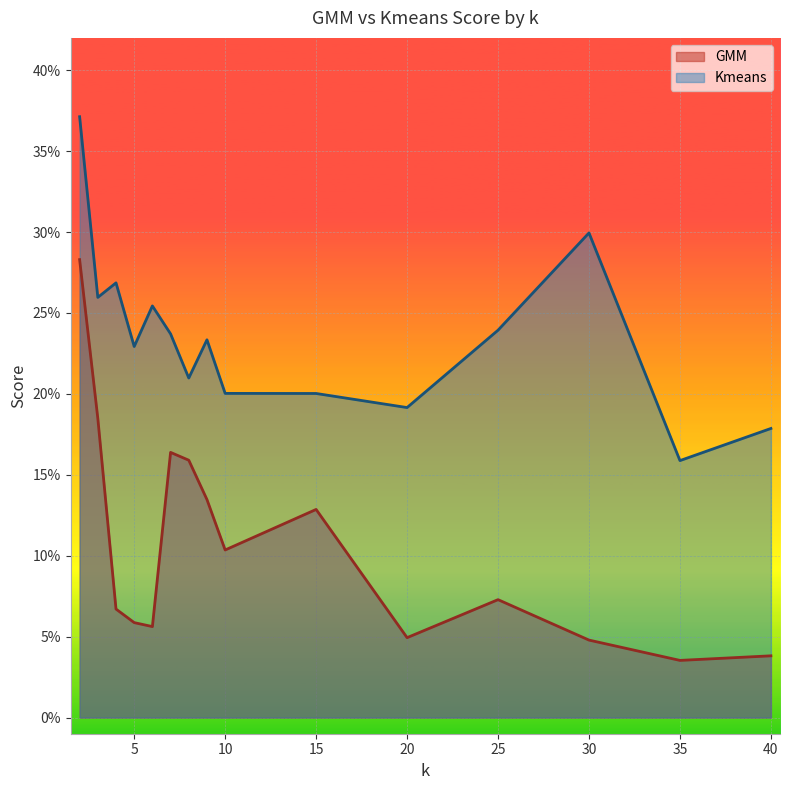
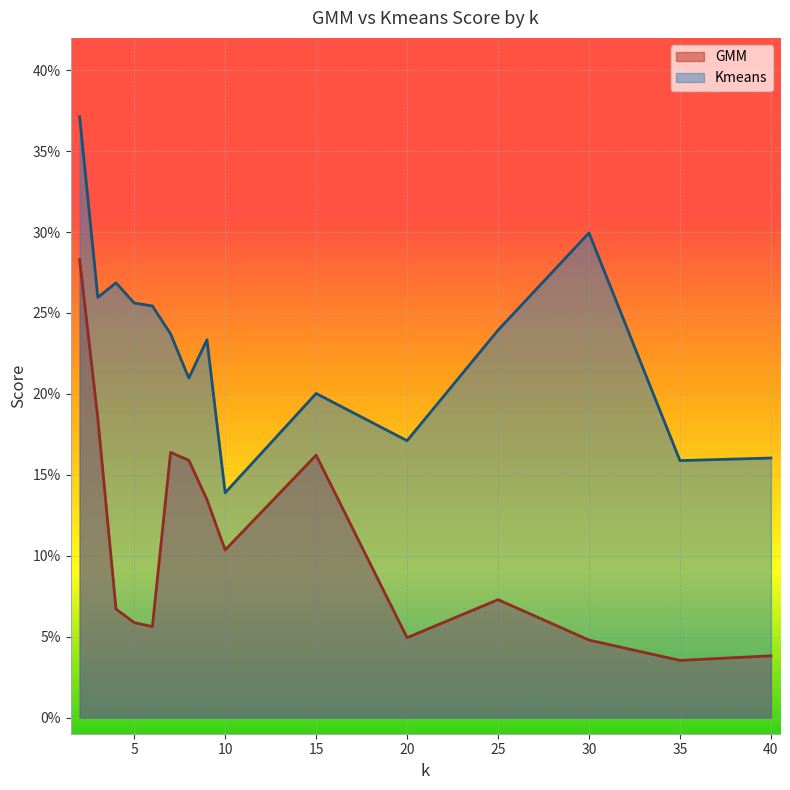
  {
    "GMM": {
      "5": "5.9%",
      "10": "10.4%",
-     "15": "12.9%",
+     "15": "16.2%",
      "20": "4.9%",
      "25": "7.3%",
      "30": "4.8%",
      "35": "3.5%",
      "40": "3.8%"
    },
    "Kmeans": {
-     "5": "22.9%",
-     "10": "20.0%",
+     "5": "25.6%",
+     "10": "13.9%",
      "15": "20.0%",
-     "20": "19.2%",
+     "20": "17.1%",
      "25": "23.9%",
      "30": "29.9%",
      "35": "15.9%",
-     "40": "17.9%"
+     "40": "16.0%"
    }
  }
